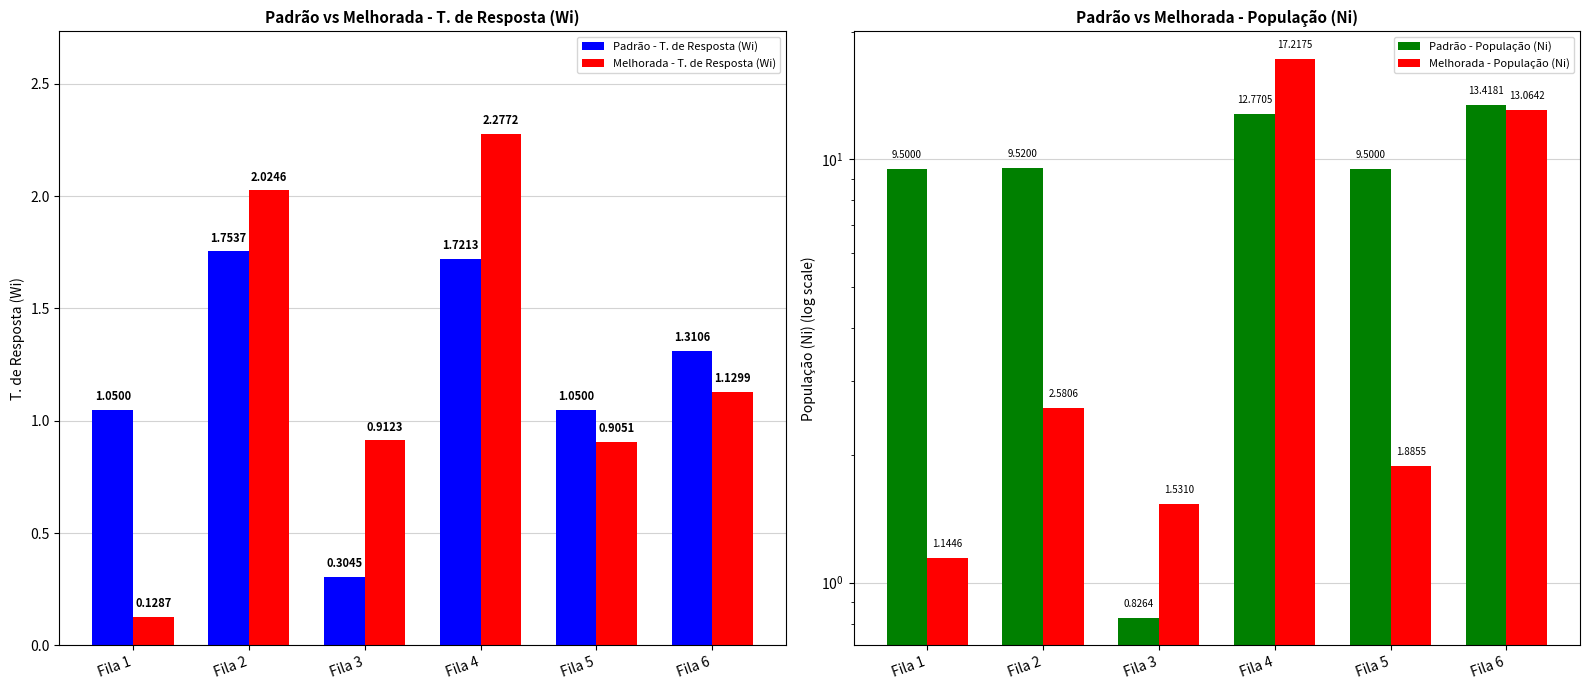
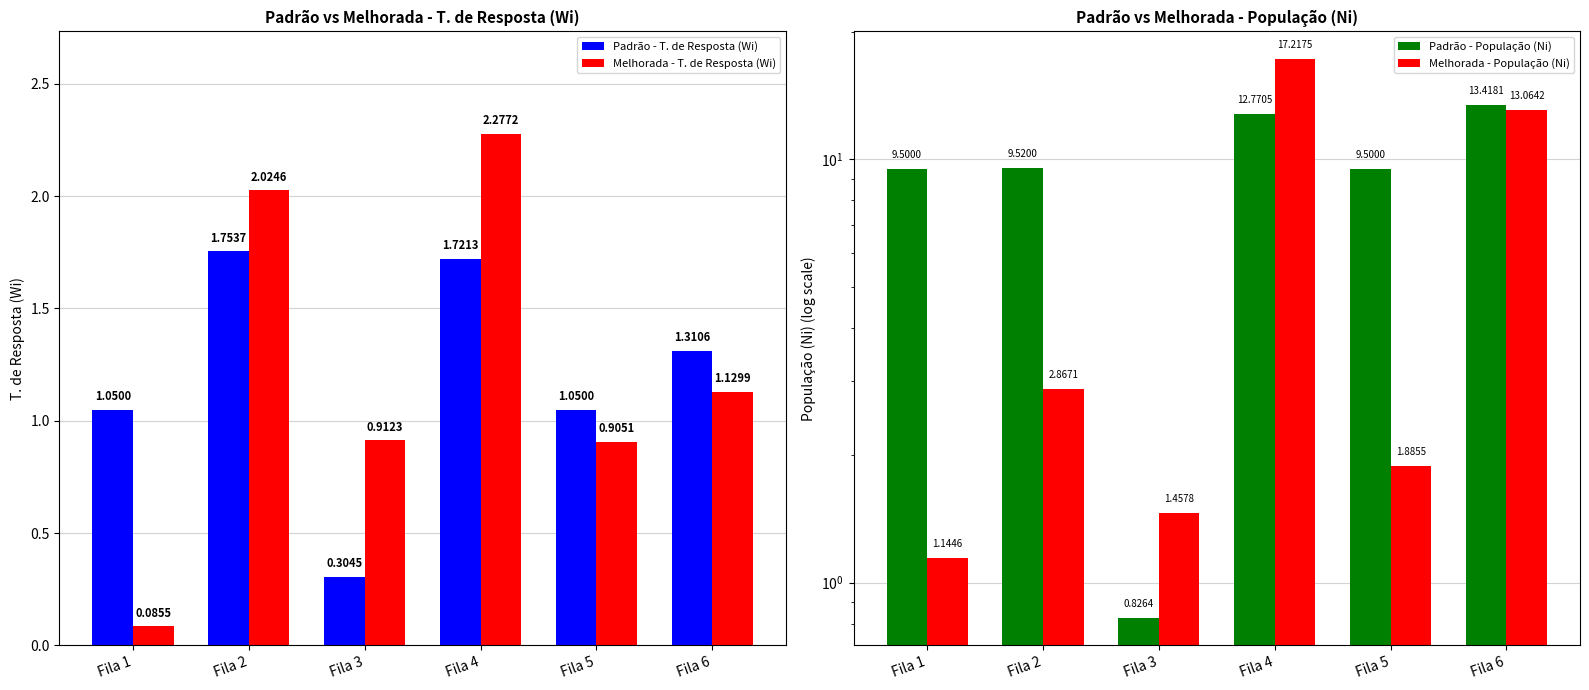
  {
    "Padrão vs Melhorada - T. de Resposta (Wi)": {
      "Padrão - T. de Resposta (Wi)": {
        "Fila 1": 1.0500,
        "Fila 2": 1.7537,
        "Fila 3": 0.3045,
        "Fila 4": 1.7213,
        "Fila 5": 1.0500,
        "Fila 6": 1.3106
      },
      "Melhorada - T. de Resposta (Wi)": {
-       "Fila 1": 0.1287,
+       "Fila 1": 0.0855,
        "Fila 2": 2.0246,
        "Fila 3": 0.9123,
        "Fila 4": 2.2772,
        "Fila 5": 0.9051,
        "Fila 6": 1.1299
      }
    },
    "Padrão vs Melhorada - População (Ni)": {
      "Padrão - População (Ni)": {
        "Fila 1": 9.5000,
        "Fila 2": 9.5200,
        "Fila 3": 0.8264,
        "Fila 4": 12.7705,
        "Fila 5": 9.5000,
        "Fila 6": 13.4181
      },
      "Melhorada - População (Ni)": {
        "Fila 1": 1.1446,
-       "Fila 2": 2.5806,
-       "Fila 3": 1.5310,
+       "Fila 2": 2.8671,
+       "Fila 3": 1.4578,
        "Fila 4": 17.2175,
        "Fila 5": 1.8855,
        "Fila 6": 13.0642
      }
    }
  }
